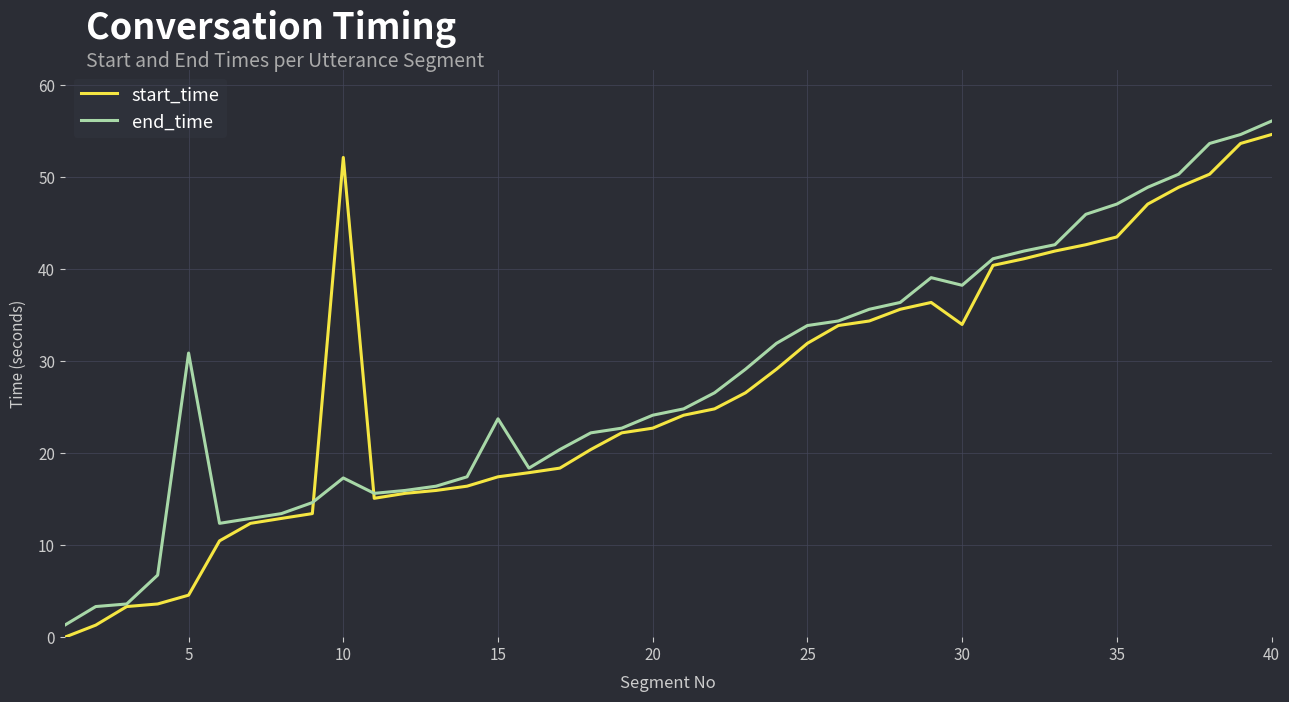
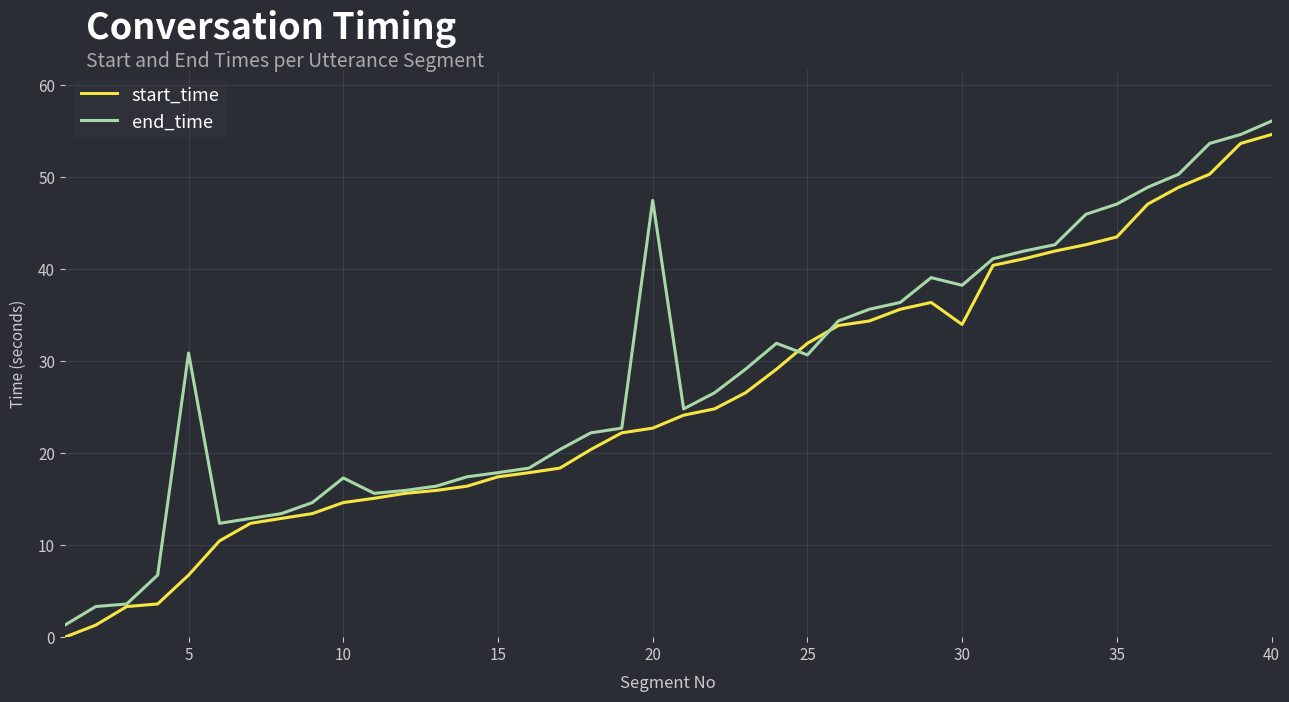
  {
    "start_time": {
-     "5": 5,
-     "10": 52,
+     "5": 7,
+     "10": 15,
      "15": 17,
      "20": 23,
      "25": 32,
      "30": 34,
      "35": 44,
      "40": 55
    },
    "end_time": {
      "5": 31,
      "10": 17,
-     "15": 24,
-     "20": 24,
-     "25": 34,
+     "15": 18,
+     "20": 48,
+     "25": 31,
      "30": 38,
      "35": 47,
      "40": 56
    }
  }
